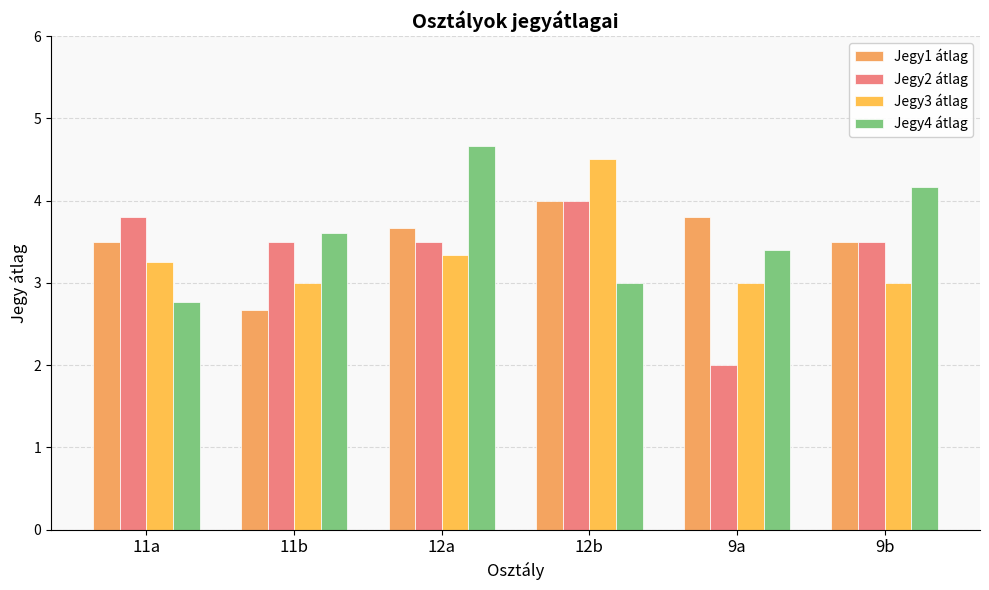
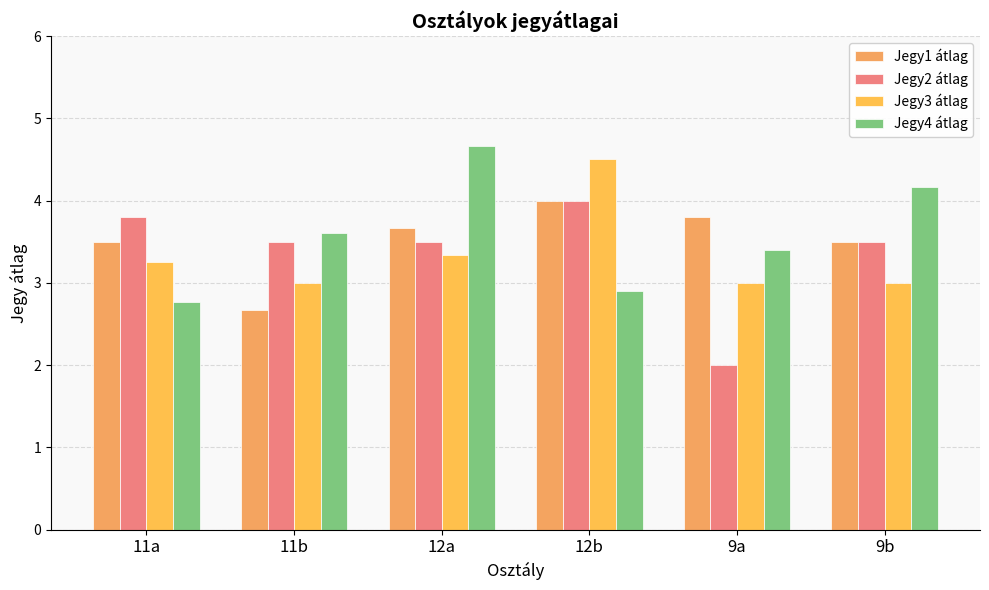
  {
    "Jegy4 átlag": {
      "11a": 2.8,
      "11b": 3.6,
      "12a": 4.7,
-     "12b": 3.0,
+     "12b": 2.9,
      "9a": 3.4,
      "9b": 4.2
    }
  }
